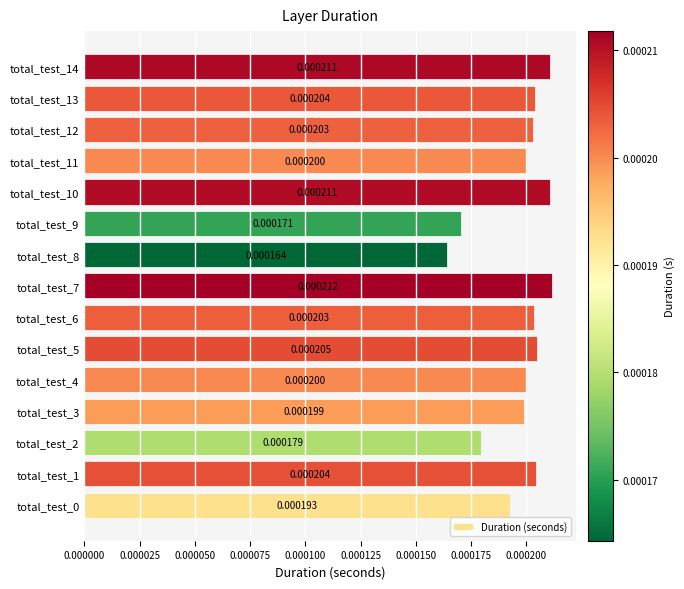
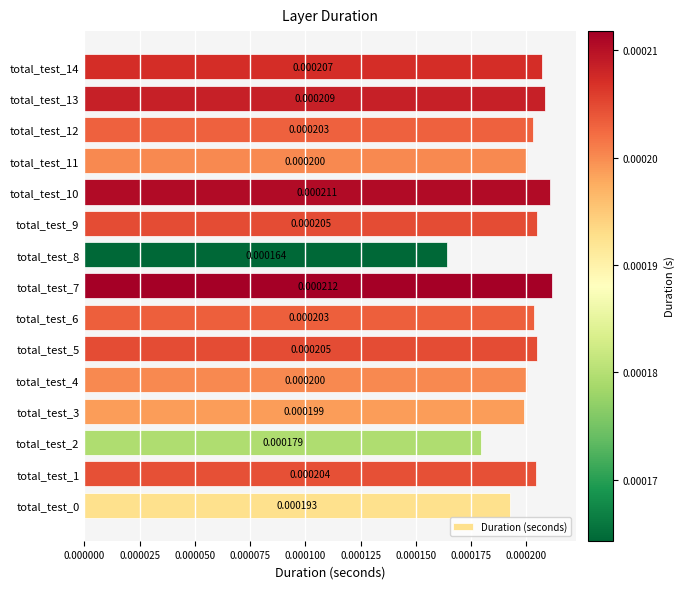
  {
-   "total_test_14": 0.000211,
-   "total_test_13": 0.000204,
+   "total_test_14": 0.000207,
+   "total_test_13": 0.000209,
    "total_test_12": 0.000203,
    "total_test_11": 0.000200,
    "total_test_10": 0.000211,
-   "total_test_9": 0.000171,
+   "total_test_9": 0.000205,
    "total_test_8": 0.000164,
    "total_test_7": 0.000212,
    "total_test_6": 0.000203,
    "total_test_5": 0.000205,
    "total_test_4": 0.000200,
    "total_test_3": 0.000199,
    "total_test_2": 0.000179,
    "total_test_1": 0.000204,
    "total_test_0": 0.000193
  }
